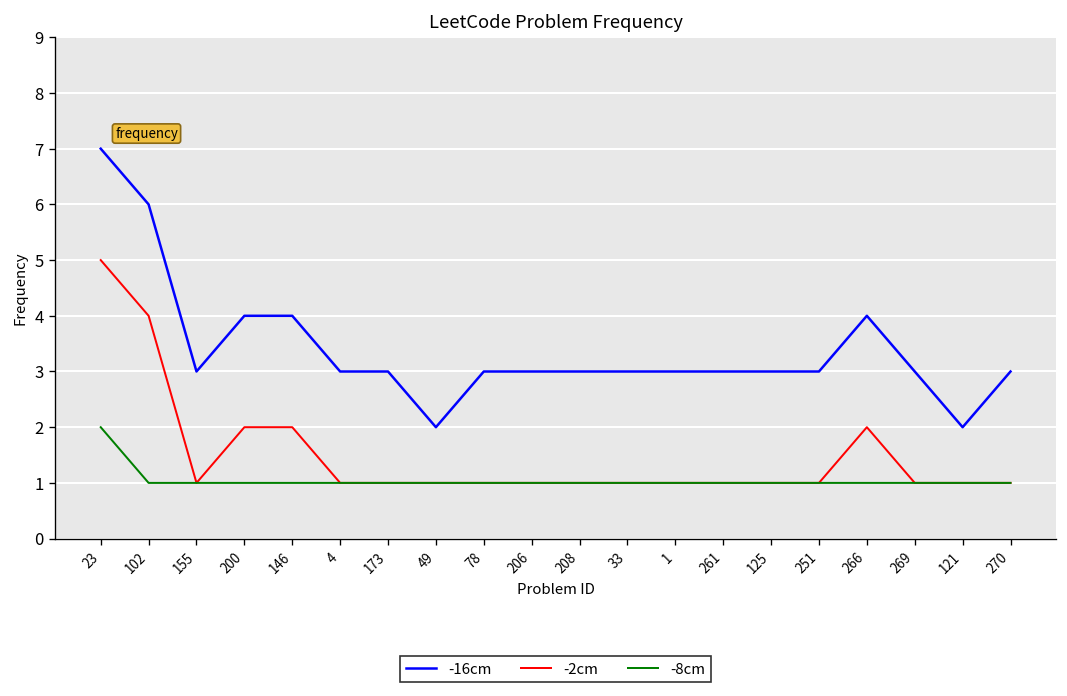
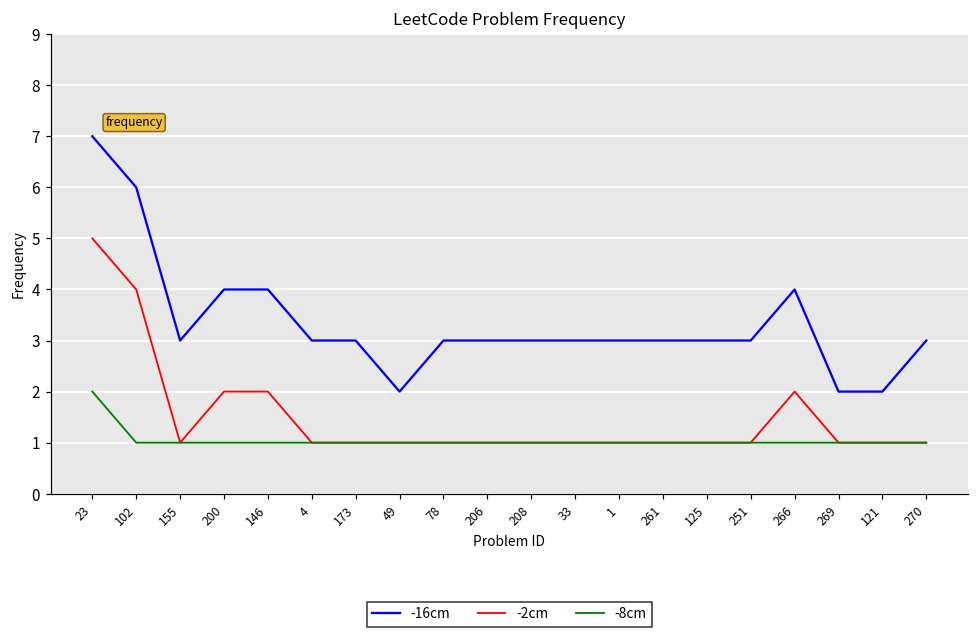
  {
    "-16cm": {
      "23": 7,
      "102": 6,
      "155": 3,
      "200": 4,
      "146": 4,
      "4": 3,
      "173": 3,
      "49": 2,
      "78": 3,
      "206": 3,
      "208": 3,
      "33": 3,
      "1": 3,
      "261": 3,
      "125": 3,
      "251": 3,
      "266": 4,
-     "269": 3,
+     "269": 2,
      "121": 2,
      "270": 3
    },
    "-2cm": {
      "23": 5,
      "102": 4,
      "200": 2,
      "146": 2,
      "266": 2
    },
    "-8cm": {
      "23": 2,
      "102": 1,
      "200": 1,
      "146": 1,
      "266": 1
    }
  }
